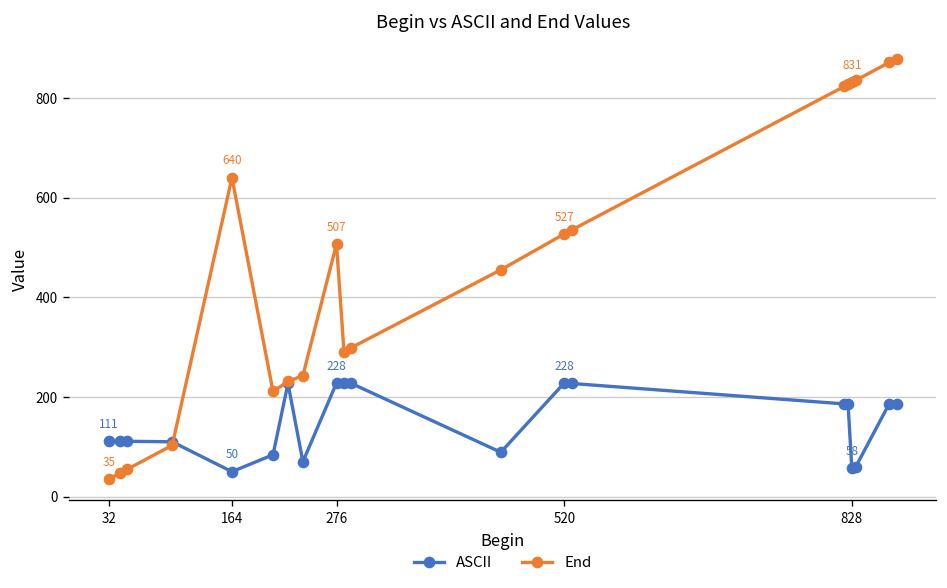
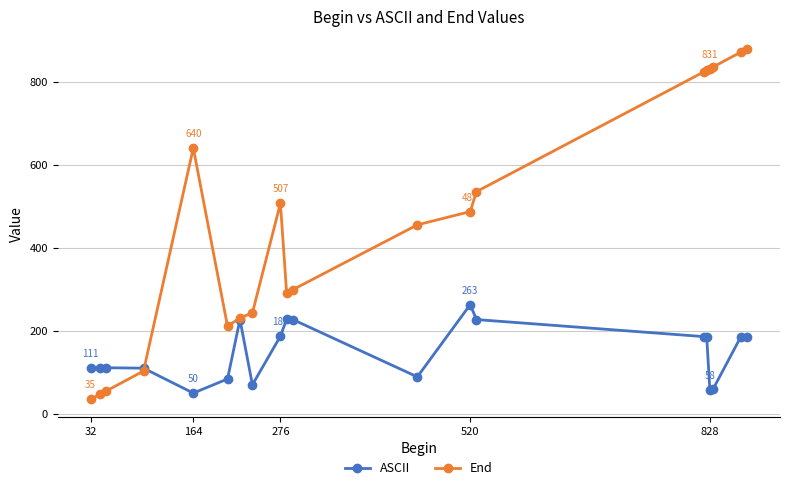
  {
    "ASCII": {
      "32": 111,
      "164": 50,
-     "276": 228,
-     "520": 228,
+     "276": 187,
+     "520": 263,
      "828": 58
    },
    "End": {
      "32": 35,
      "164": 640,
      "276": 507,
-     "520": 527,
+     "520": 487,
      "828": 831
    }
  }
